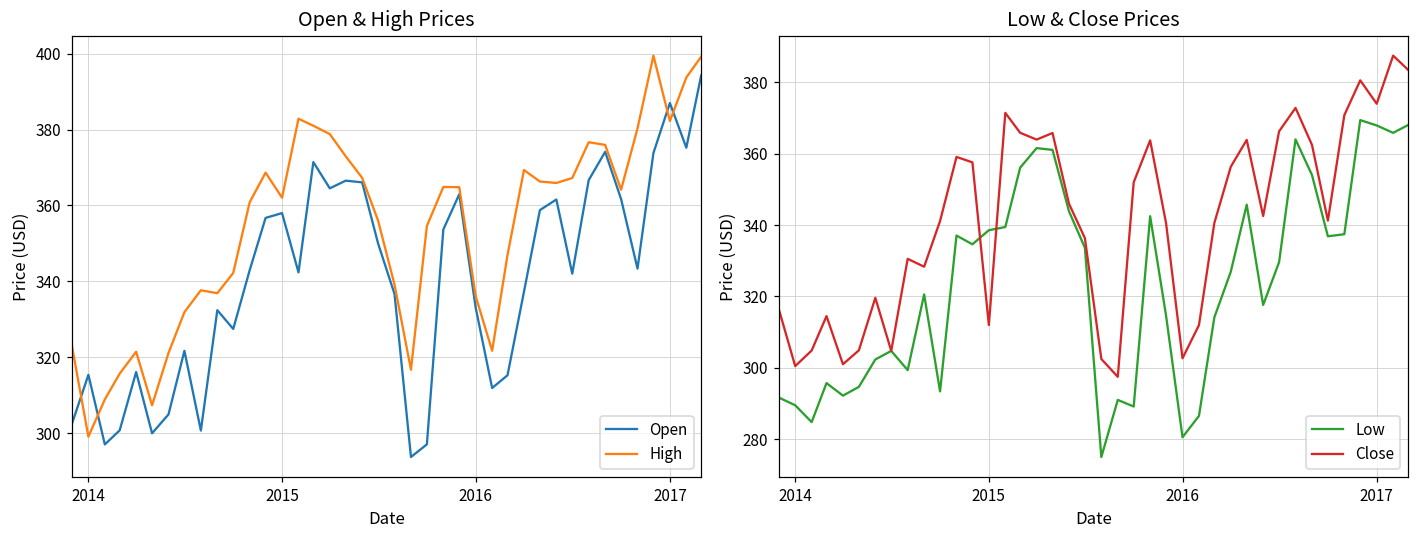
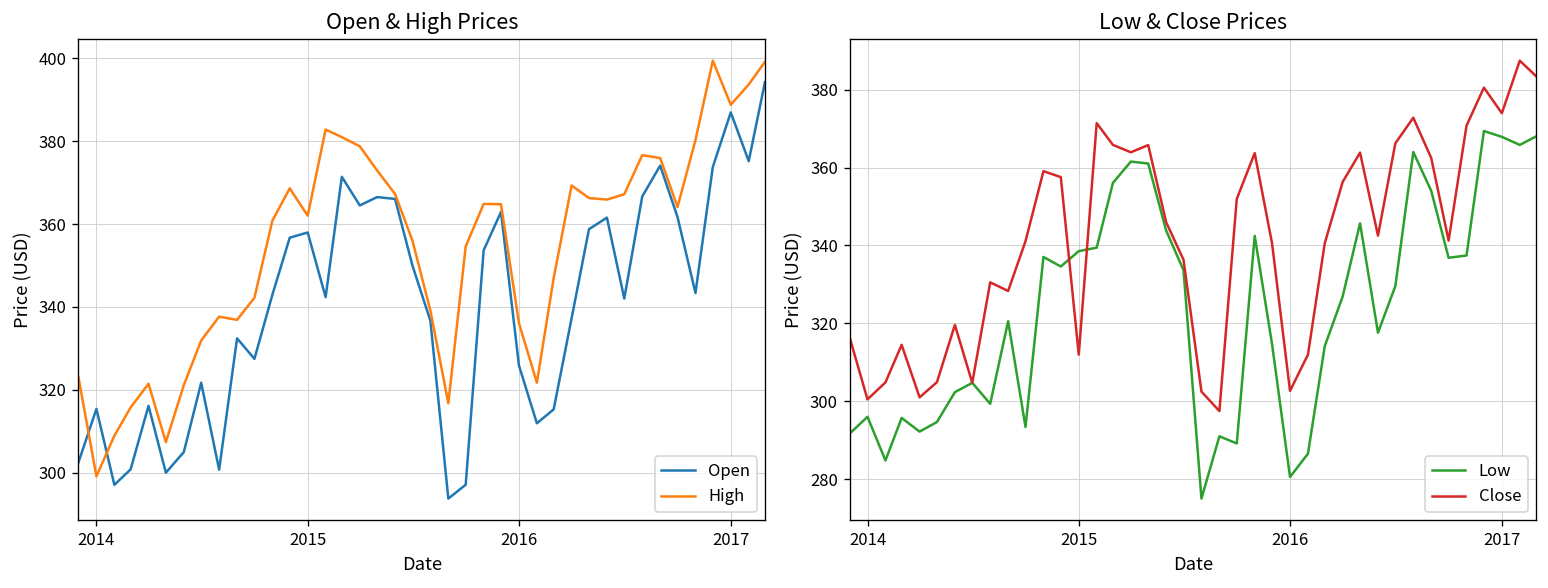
  {
    "Open & High Prices": {
      "Open": {
        "2014": 315,
        "2015": 358,
-       "2016": 333,
+       "2016": 326,
        "2017": 387
      },
      "High": {
        "2014": 299,
        "2015": 362,
        "2016": 336,
-       "2017": 382
+       "2017": 389
      }
    },
    "Low & Close Prices": {
      "Low": {
-       "2014": 290,
+       "2014": 296,
        "2015": 339,
        "2016": 281,
        "2017": 368
      },
      "Close": {
        "2014": 300,
        "2015": 312,
        "2016": 303,
        "2017": 374
      }
    }
  }
